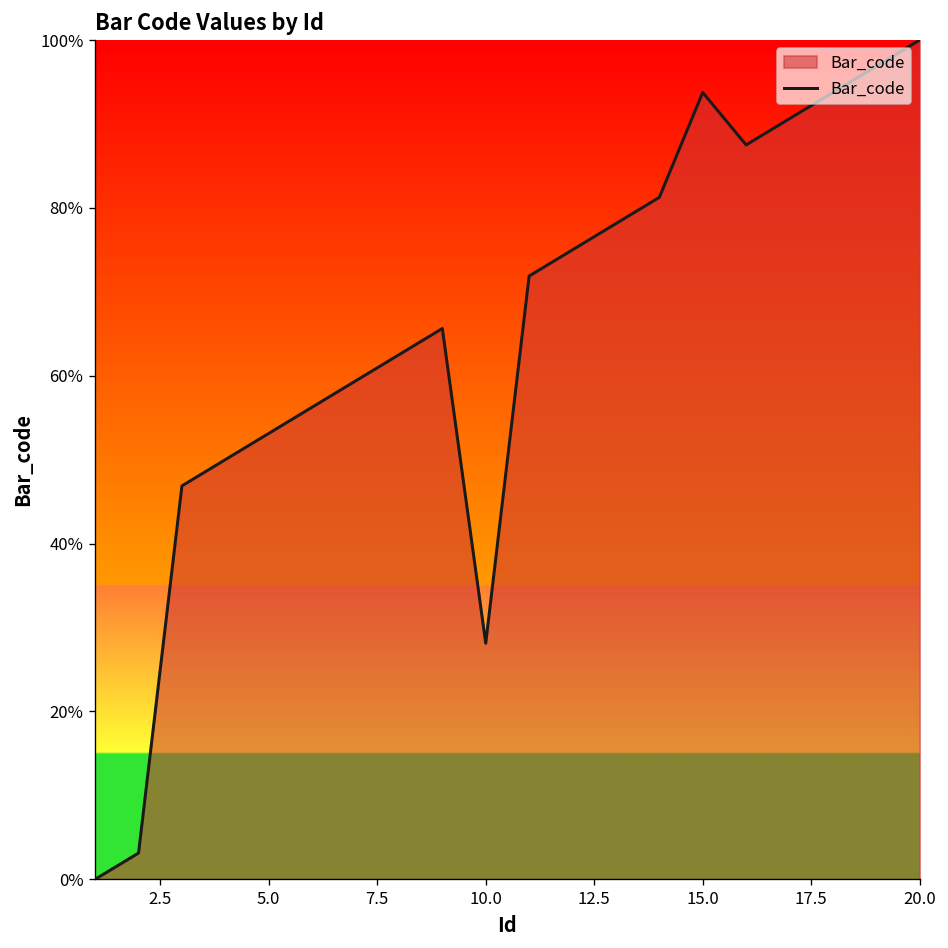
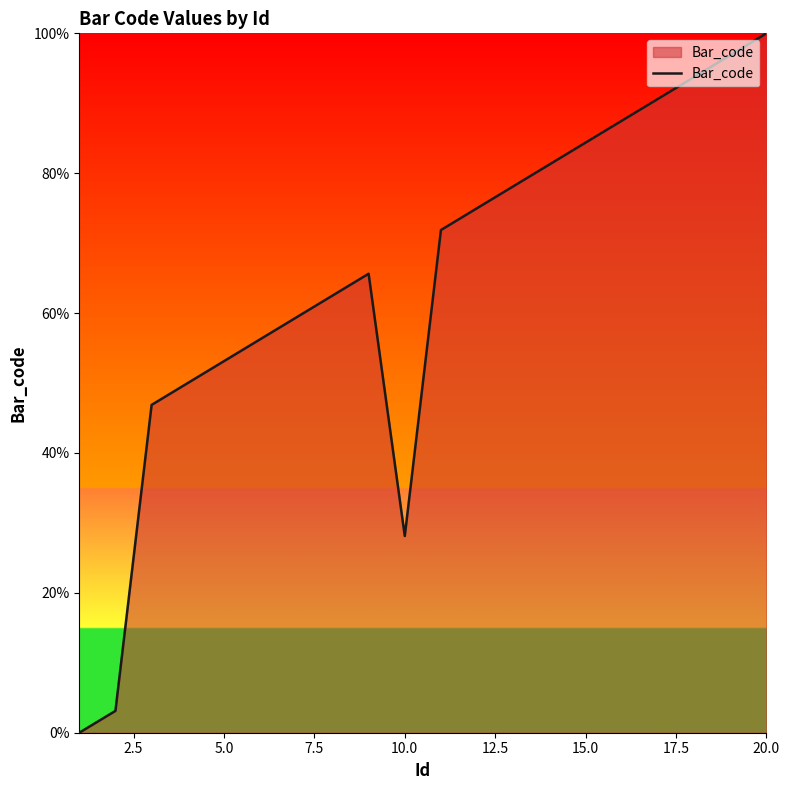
  {
    "5.0": "53%",
    "10.0": "28%",
-   "15.0": "94%",
+   "15.0": "84%",
    "20.0": "100%"
  }
